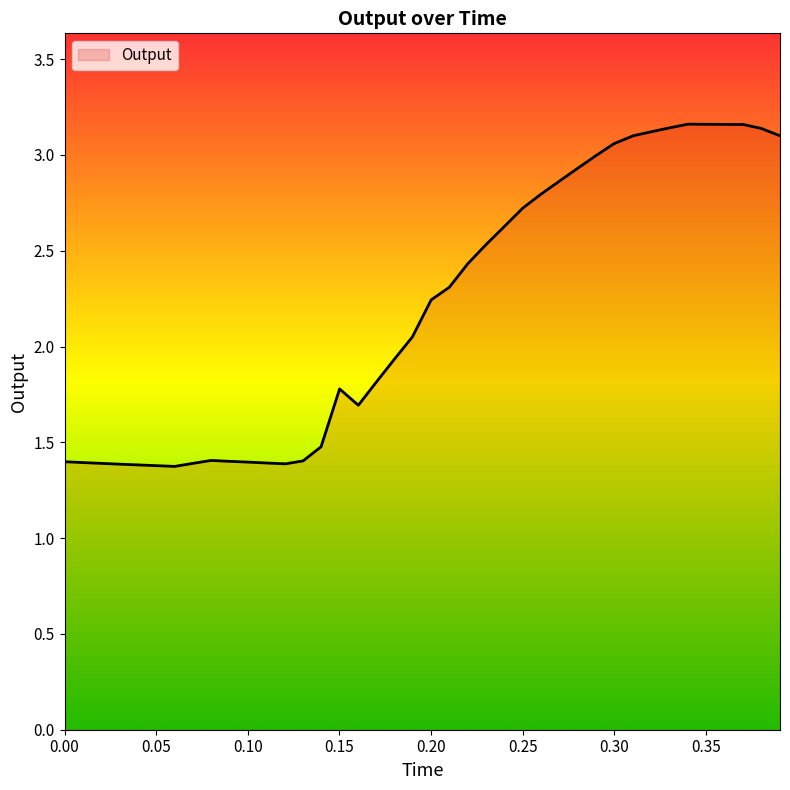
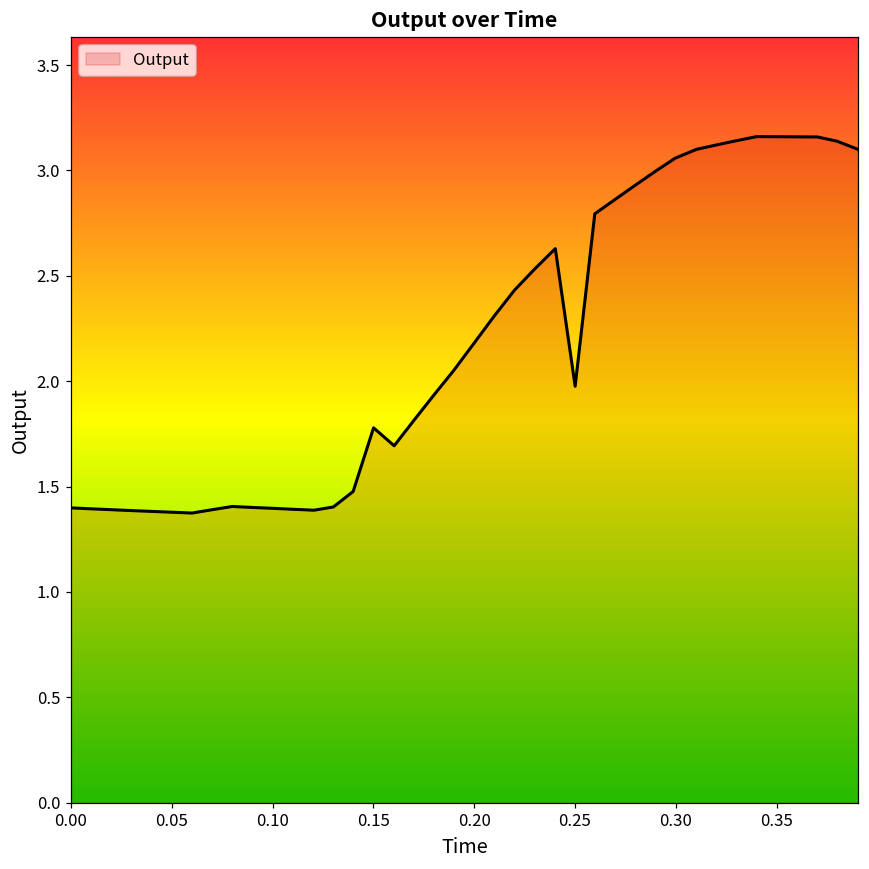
  {
    "0.00": 1.40,
    "0.15": 1.78,
-   "0.20": 2.24,
-   "0.25": 2.72,
+   "0.20": 2.18,
+   "0.25": 1.98,
    "0.35": 3.16
  }
